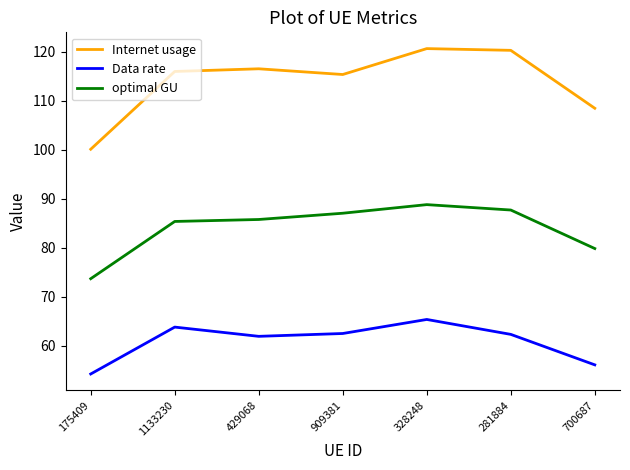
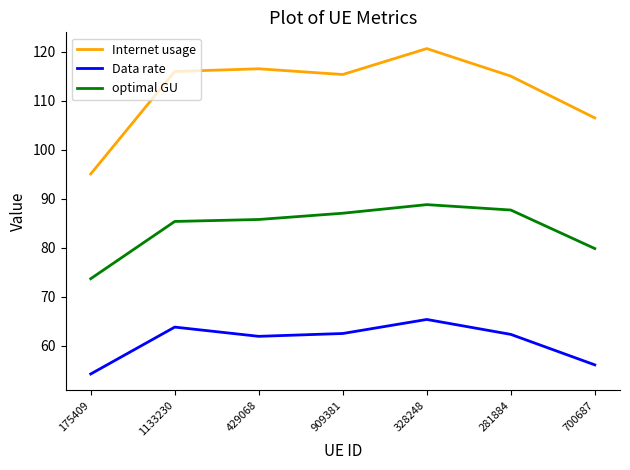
  {
    "Internet usage": {
-     "175409": 100,
+     "175409": 95,
      "429068": 117,
      "909381": 115,
      "328248": 121,
-     "281884": 120,
-     "700687": 108
+     "281884": 115,
+     "700687": 106
    },
    "Data rate": {
      "175409": 54,
      "1133230": 64,
      "429068": 62,
      "909381": 62,
      "328248": 65,
      "281884": 62,
      "700687": 56
    },
    "optimal GU": {
      "175409": 74,
      "1133230": 85,
      "429068": 86,
      "909381": 87,
      "328248": 89,
      "281884": 88,
      "700687": 80
    }
  }
